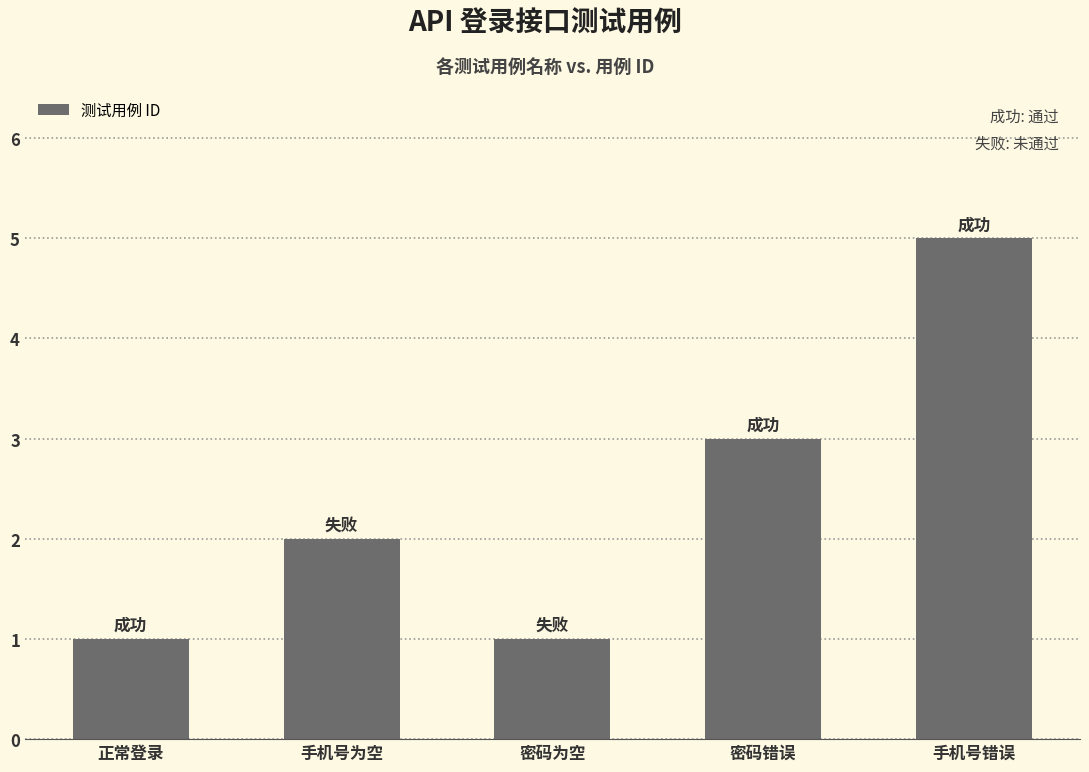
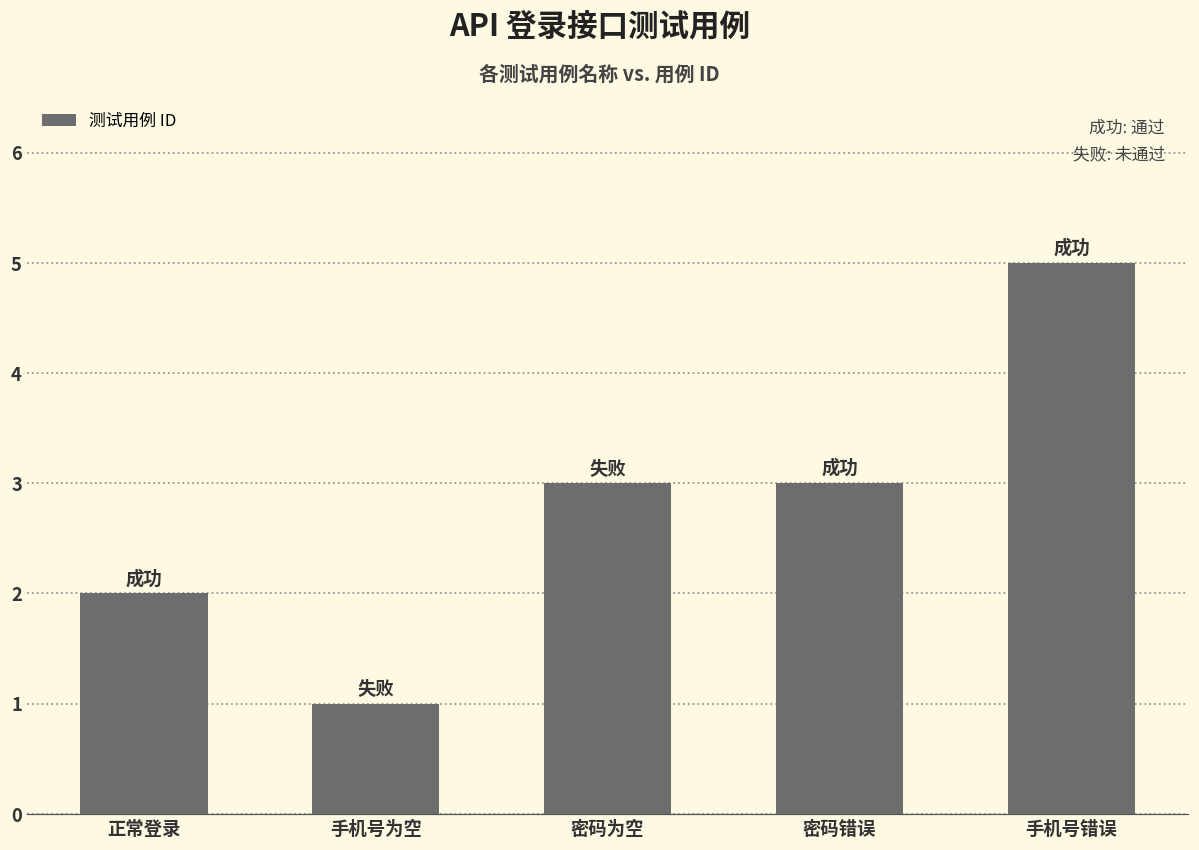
  {
-   "正常登录": 1,
-   "手机号为空": 2,
-   "密码为空": 1,
+   "正常登录": 2,
+   "手机号为空": 1,
+   "密码为空": 3,
    "密码错误": 3,
    "手机号错误": 5
  }
